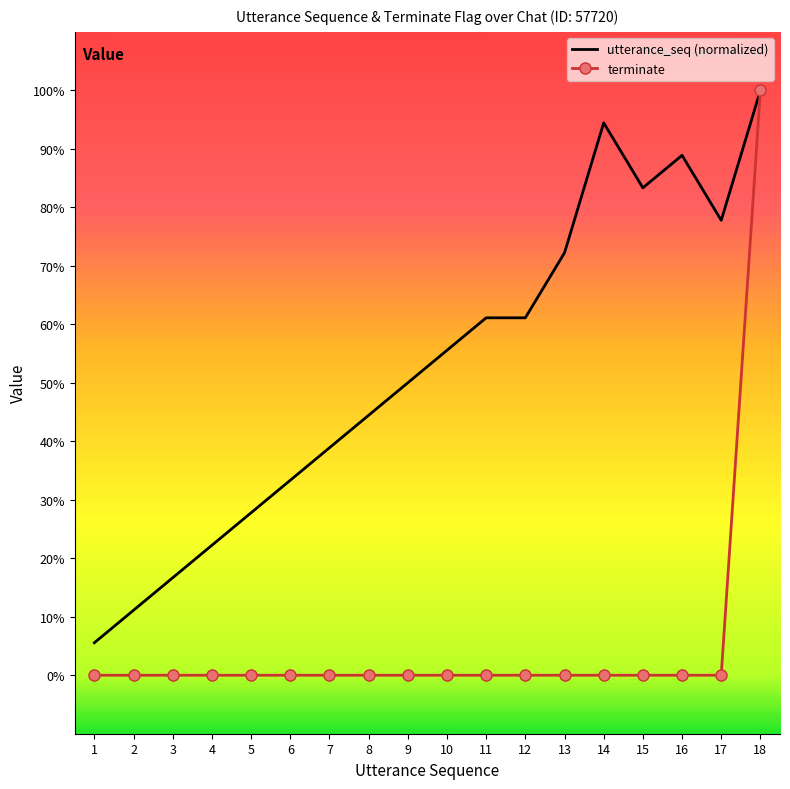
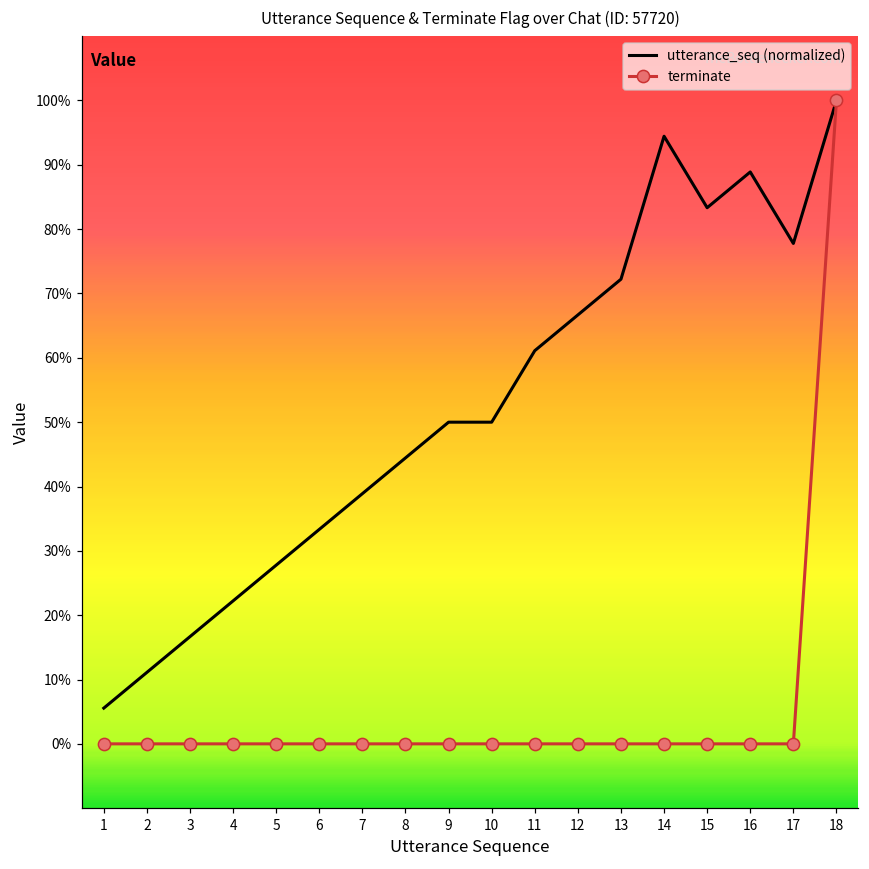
  {
    "utterance_seq (normalized)": {
      "1": "6%",
      "2": "11%",
      "3": "17%",
      "4": "22%",
      "5": "28%",
      "6": "33%",
      "7": "39%",
      "8": "44%",
      "9": "50%",
-     "10": "56%",
+     "10": "50%",
      "11": "61%",
-     "12": "61%",
+     "12": "67%",
      "13": "72%",
      "14": "94%",
      "15": "83%",
      "16": "89%",
      "17": "78%"
    },
    "terminate": {
      "1": "0%",
      "2": "0%",
      "3": "0%",
      "4": "0%",
      "5": "0%",
      "6": "0%",
      "7": "0%",
      "8": "0%",
      "9": "0%",
      "10": "0%",
      "11": "0%",
      "12": "0%",
      "13": "0%",
      "14": "0%",
      "15": "0%",
      "16": "0%",
      "17": "0%"
    }
  }
